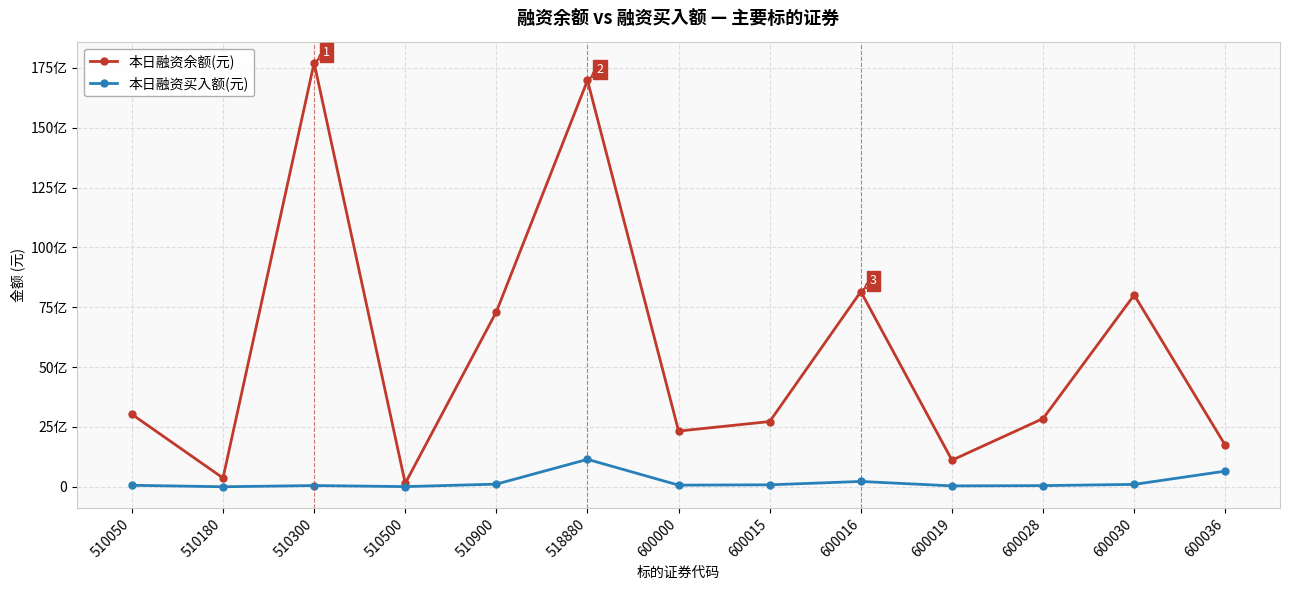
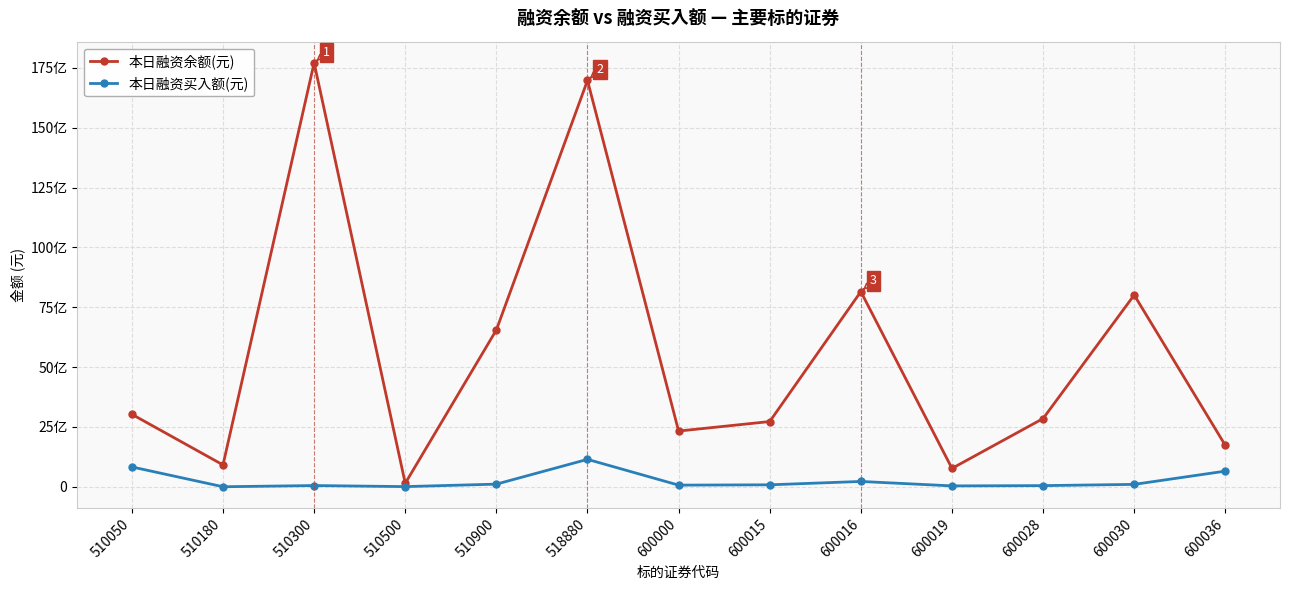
  {
    "本日融资余额(元)": {
      "510050": "30亿",
-     "510180": "4亿",
+     "510180": "9亿",
      "510500": "1亿",
-     "510900": "73亿",
+     "510900": "66亿",
      "600000": "23亿",
      "600015": "27亿",
-     "600019": "11亿",
+     "600019": "8亿",
      "600028": "29亿",
      "600030": "80亿",
      "600036": "17亿"
    },
    "本日融资买入额(元)": {
-     "510050": "1亿",
+     "510050": "8亿",
      "510180": "0亿",
      "510300": "1亿",
      "510500": "0亿",
      "510900": "1亿",
      "518880": "11亿",
      "600000": "1亿",
      "600015": "1亿",
      "600016": "2亿",
      "600019": "0亿",
      "600028": "0亿",
      "600030": "1亿",
      "600036": "7亿"
    }
  }
